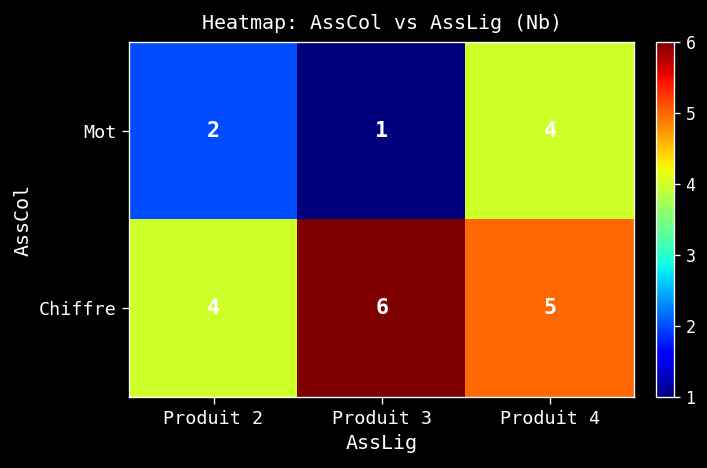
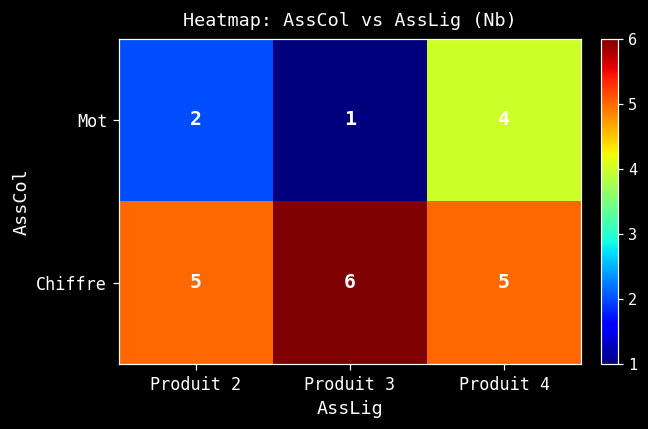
  {
    "Chiffre": {
-     "Produit 2": 4
+     "Produit 2": 5
    }
  }
